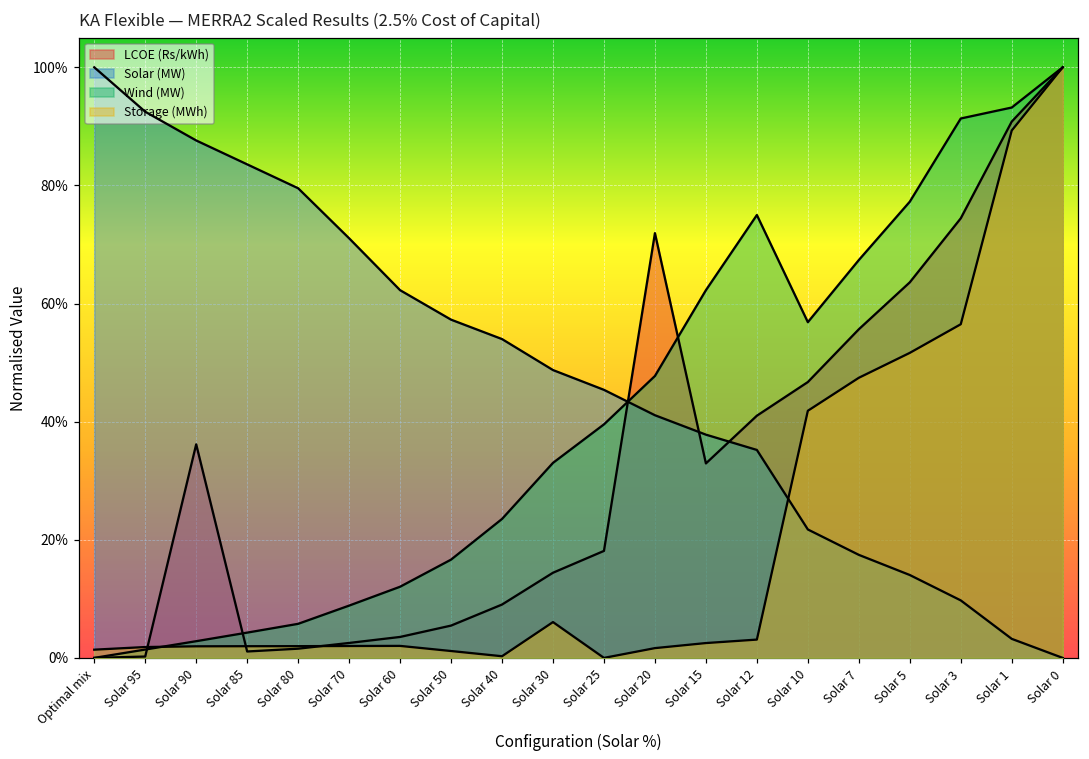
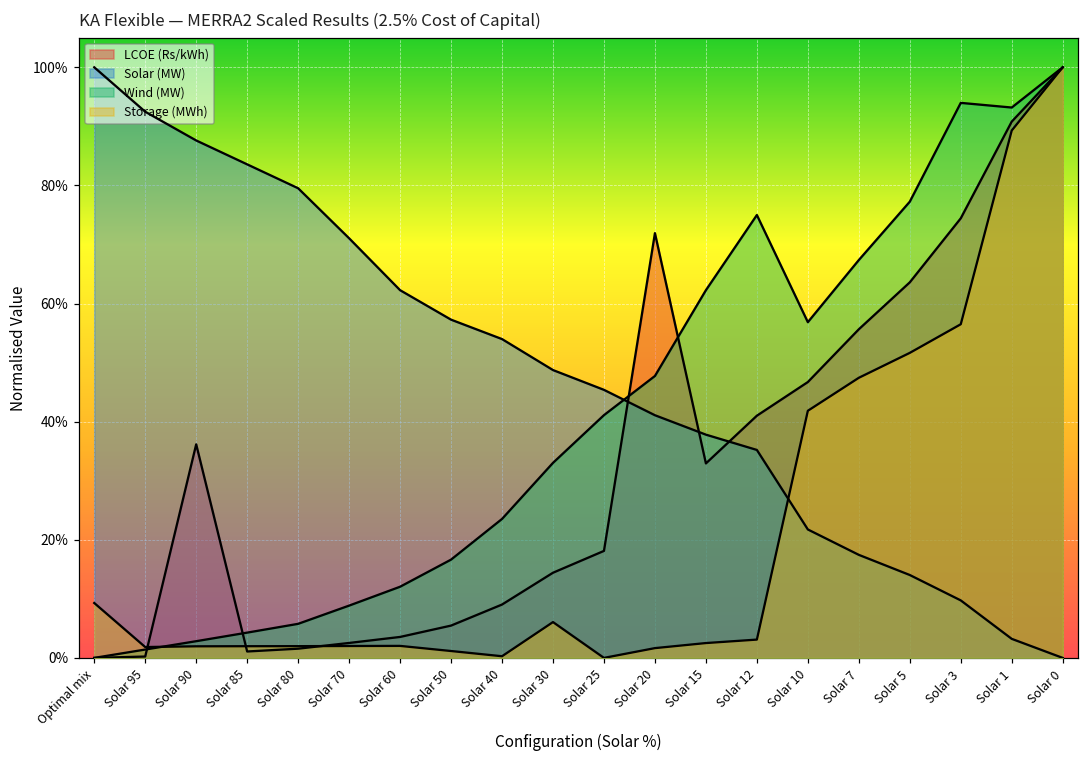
  {
    "LCOE (Rs/kWh)": {
      "Solar 95": "0%",
      "Solar 90": "36%",
      "Solar 85": "1%",
      "Solar 70": "3%",
      "Solar 60": "4%",
      "Solar 50": "5%",
      "Solar 40": "9%",
      "Solar 30": "14%",
      "Solar 25": "18%",
      "Solar 20": "72%",
      "Solar 15": "33%",
      "Solar 12": "41%",
      "Solar 10": "47%",
      "Solar 7": "56%",
      "Solar 5": "64%",
      "Solar 3": "74%",
      "Solar 1": "91%"
    },
    "Solar (MW)": {
      "Solar 90": "88%",
      "Solar 85": "84%",
      "Solar 80": "80%",
      "Solar 70": "71%",
      "Solar 60": "62%",
      "Solar 50": "57%",
      "Solar 40": "54%",
      "Solar 30": "49%",
      "Solar 25": "45%",
      "Solar 20": "41%",
      "Solar 15": "38%",
      "Solar 12": "35%",
      "Solar 10": "22%",
      "Solar 7": "17%",
      "Solar 5": "14%",
      "Solar 3": "10%",
      "Solar 1": "3%",
      "Solar 0": "0%"
    },
    "Wind (MW)": {
      "Solar 90": "3%",
      "Solar 85": "4%",
      "Solar 80": "6%",
      "Solar 70": "9%",
      "Solar 60": "12%",
      "Solar 50": "17%",
      "Solar 40": "24%",
      "Solar 30": "33%",
-     "Solar 25": "40%",
+     "Solar 25": "41%",
      "Solar 20": "48%",
      "Solar 15": "62%",
      "Solar 12": "75%",
      "Solar 10": "57%",
      "Solar 7": "67%",
      "Solar 5": "77%",
-     "Solar 3": "91%",
+     "Solar 3": "94%",
      "Solar 1": "93%"
    },
    "Storage (MWh)": {
-     "Optimal mix": "1%",
+     "Optimal mix": "9%",
      "Solar 90": "2%",
      "Solar 85": "2%",
      "Solar 70": "2%",
      "Solar 60": "2%",
      "Solar 50": "1%",
      "Solar 40": "0%",
      "Solar 30": "6%",
      "Solar 25": "0%",
      "Solar 20": "2%",
      "Solar 15": "3%",
      "Solar 12": "3%",
      "Solar 10": "42%",
      "Solar 7": "47%",
      "Solar 5": "52%",
      "Solar 3": "56%",
      "Solar 1": "89%"
    }
  }
